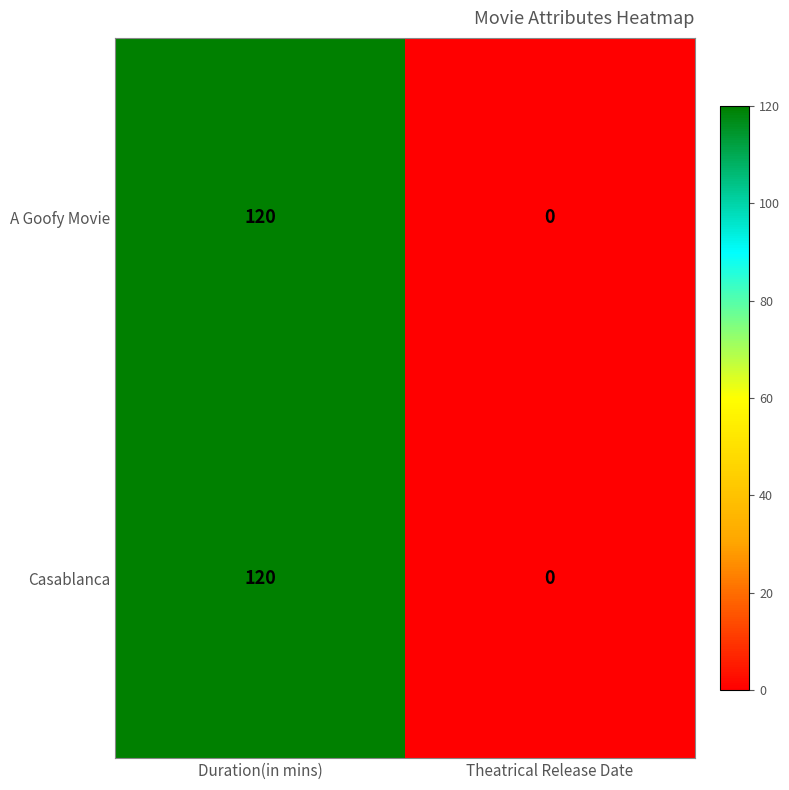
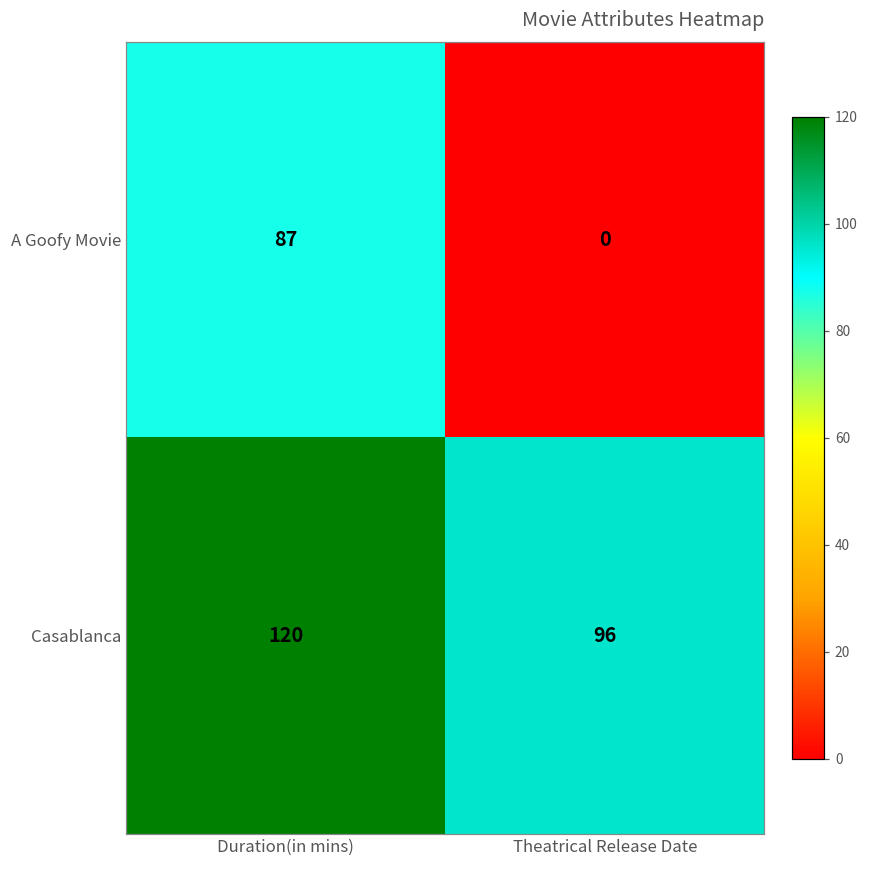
  {
    "A Goofy Movie": {
-     "Duration(in mins)": 120,
+     "Duration(in mins)": 87,
      "Theatrical Release Date": 0
    },
    "Casablanca": {
      "Duration(in mins)": 120,
-     "Theatrical Release Date": 0
+     "Theatrical Release Date": 96
    }
  }
